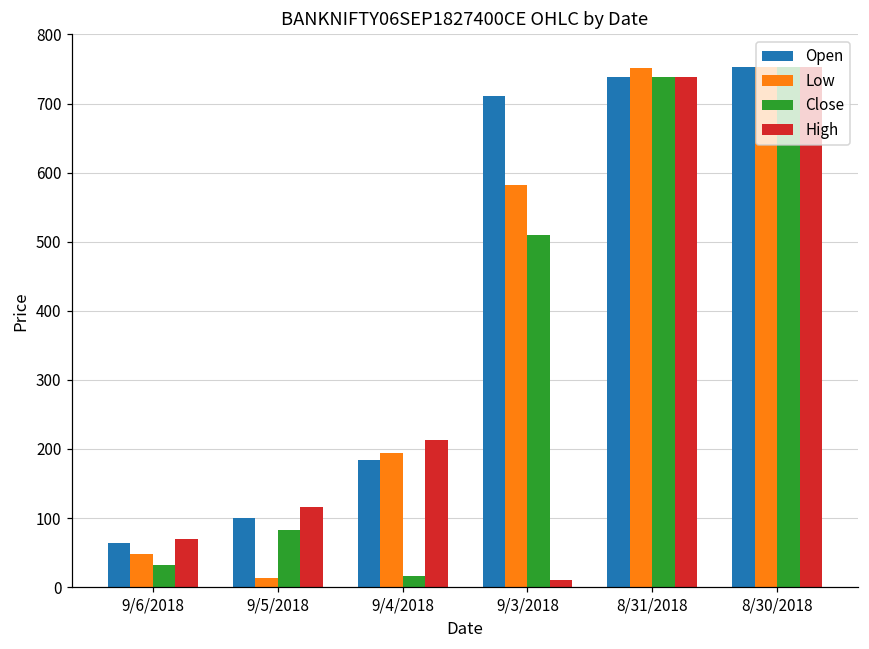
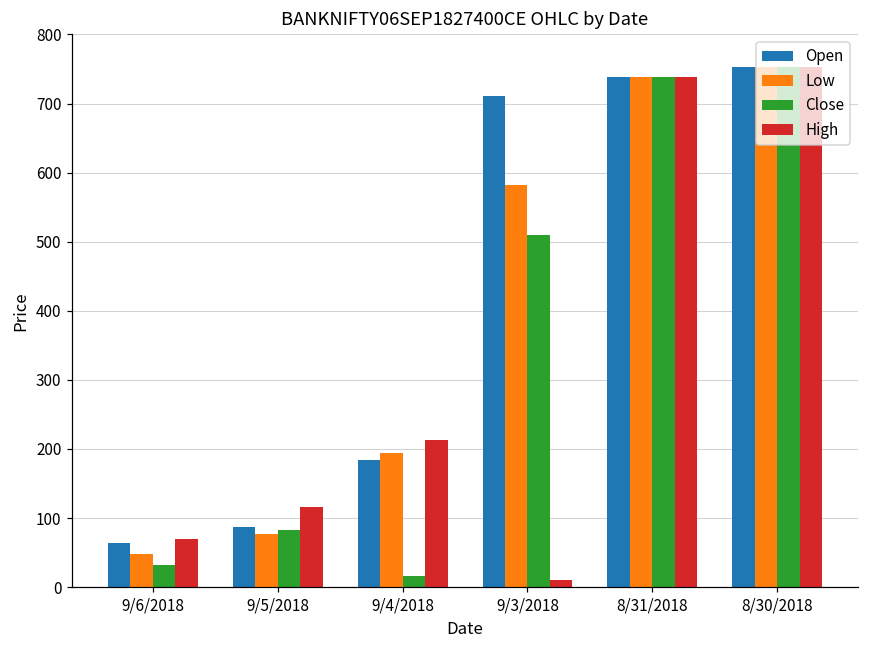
  {
    "Open": {
      "9/6/2018": 60,
-     "9/5/2018": 100,
+     "9/5/2018": 90,
      "9/4/2018": 180,
      "9/3/2018": 710,
      "8/31/2018": 740,
      "8/30/2018": 750
    },
    "Low": {
      "9/6/2018": 50,
-     "9/5/2018": 10,
+     "9/5/2018": 80,
      "9/4/2018": 190,
      "9/3/2018": 580,
-     "8/31/2018": 750
+     "8/31/2018": 740
    },
    "Close": {
      "9/6/2018": 30,
      "9/5/2018": 80,
      "9/4/2018": 20,
      "9/3/2018": 510,
      "8/31/2018": 740
    },
    "High": {
      "9/6/2018": 70,
      "9/5/2018": 120,
      "9/4/2018": 210,
      "9/3/2018": 10,
      "8/31/2018": 740
    }
  }
